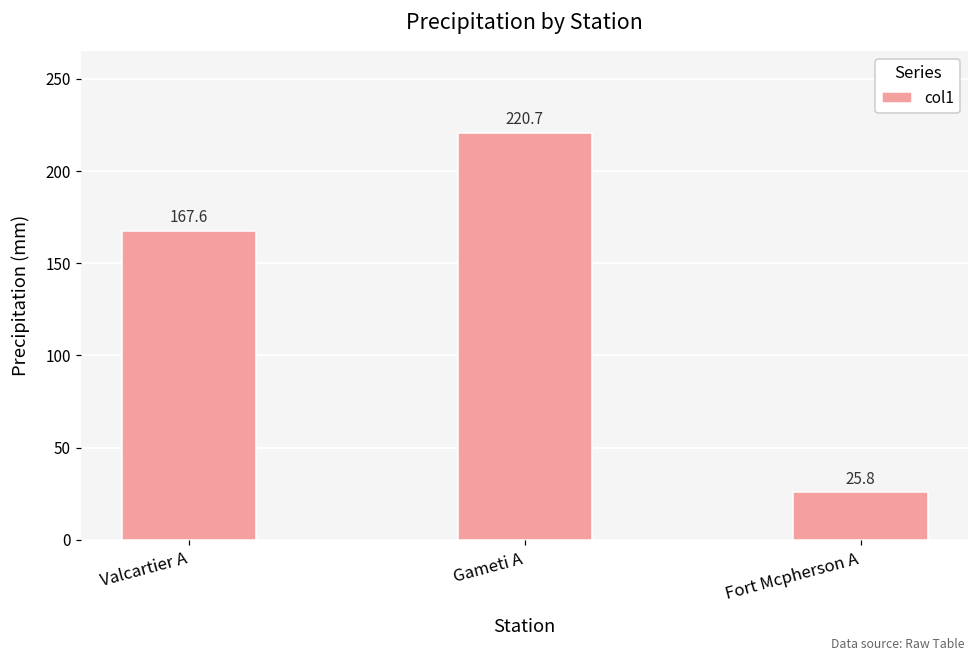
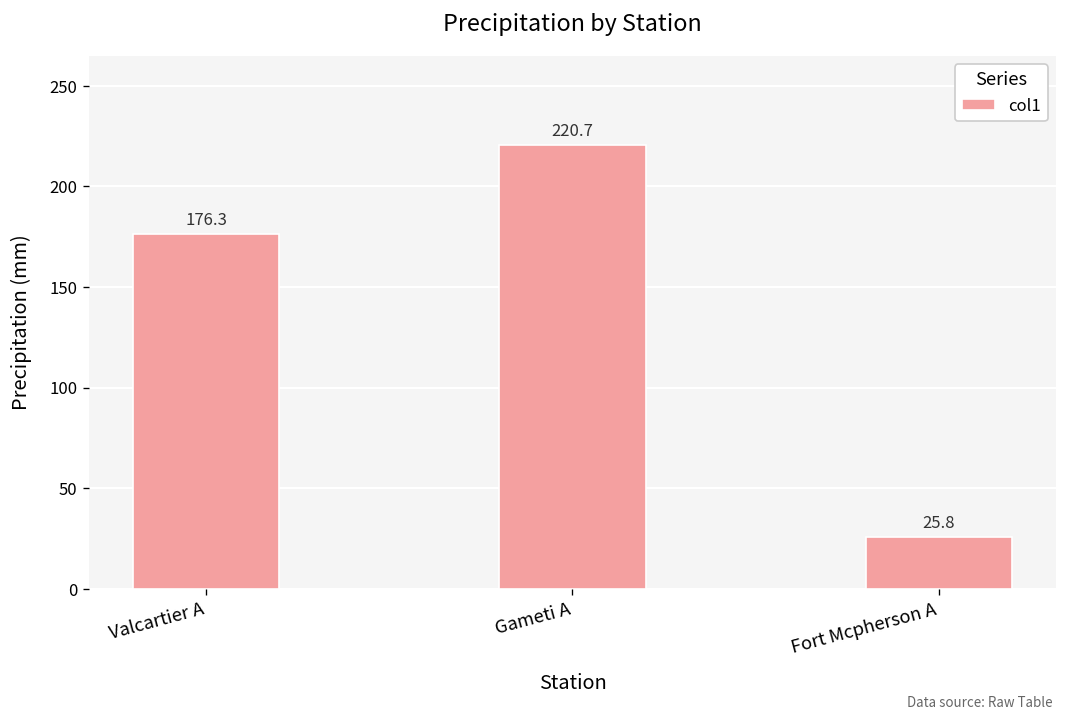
  {
-   "Valcartier A": 167.6,
+   "Valcartier A": 176.3,
    "Gameti A": 220.7,
    "Fort Mcpherson A": 25.8
  }
